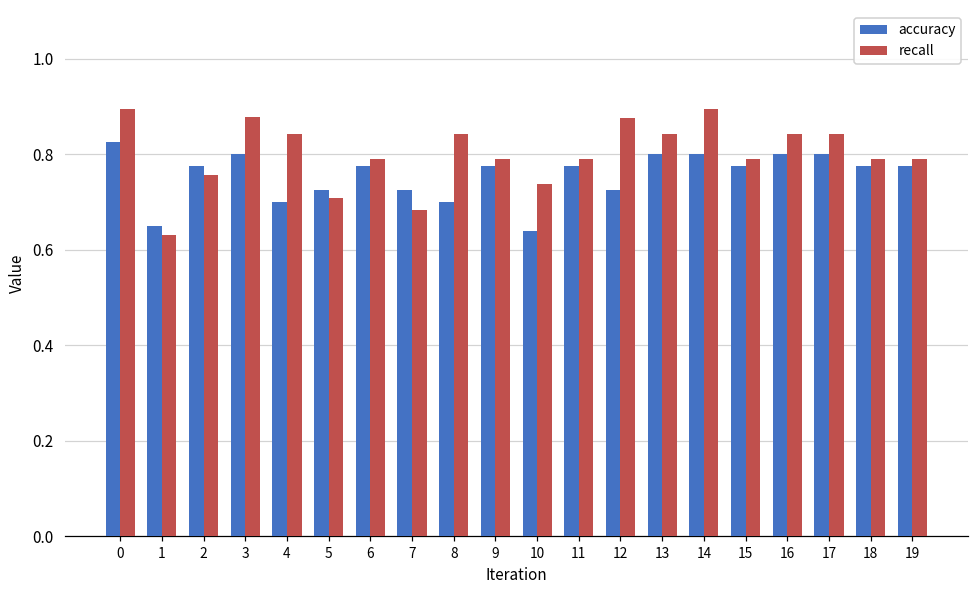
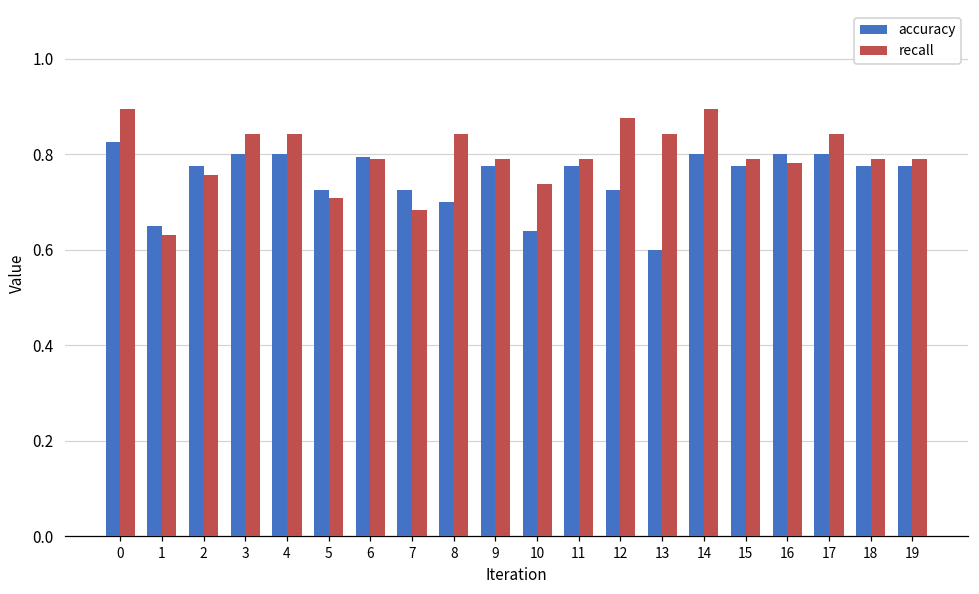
  {
    "accuracy": {
      "0": 0.83,
      "1": 0.65,
      "2": 0.78,
      "3": 0.80,
-     "4": 0.7,
+     "4": 0.8,
      "5": 0.73,
-     "6": 0.78,
+     "6": 0.79,
      "7": 0.73,
      "8": 0.70,
      "9": 0.78,
      "10": 0.64,
      "11": 0.78,
      "12": 0.73,
-     "13": 0.8,
+     "13": 0.6,
      "14": 0.80,
      "15": 0.78,
      "16": 0.80,
      "17": 0.80,
      "18": 0.78,
      "19": 0.78
    },
    "recall": {
      "0": 0.89,
      "1": 0.63,
      "2": 0.76,
-     "3": 0.88,
+     "3": 0.84,
      "4": 0.84,
      "5": 0.71,
      "6": 0.79,
      "7": 0.68,
      "8": 0.84,
      "9": 0.79,
      "10": 0.74,
      "11": 0.79,
      "12": 0.88,
      "13": 0.84,
      "14": 0.89,
      "15": 0.79,
-     "16": 0.84,
+     "16": 0.78,
      "17": 0.84,
      "18": 0.79,
      "19": 0.79
    }
  }
